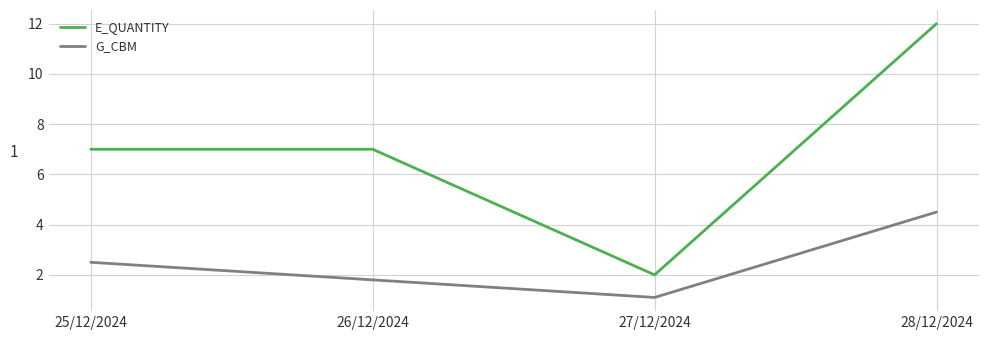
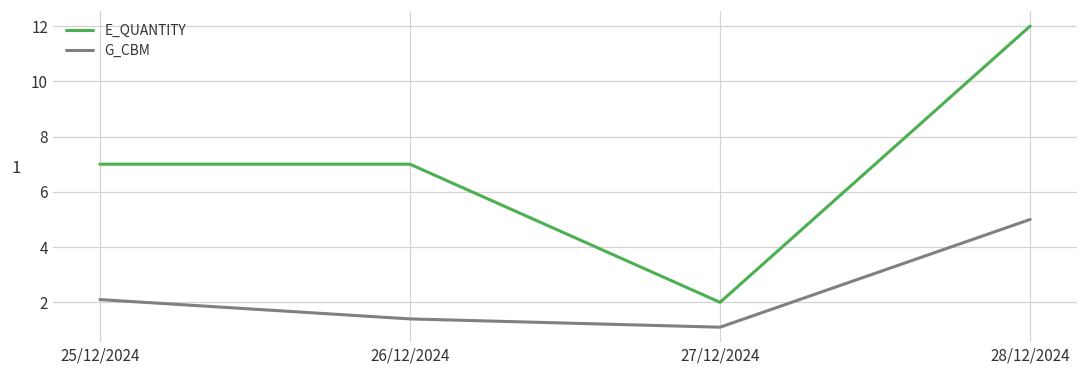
  {
    "E_QUANTITY": {
      "25/12/2024": 7.0,
      "26/12/2024": 7.0,
      "27/12/2024": 2.0,
      "28/12/2024": 12.0
    },
    "G_CBM": {
-     "25/12/2024": 2.5,
-     "26/12/2024": 1.8,
+     "25/12/2024": 2.1,
+     "26/12/2024": 1.4,
      "27/12/2024": 1.1,
-     "28/12/2024": 4.5
+     "28/12/2024": 5.0
    }
  }
